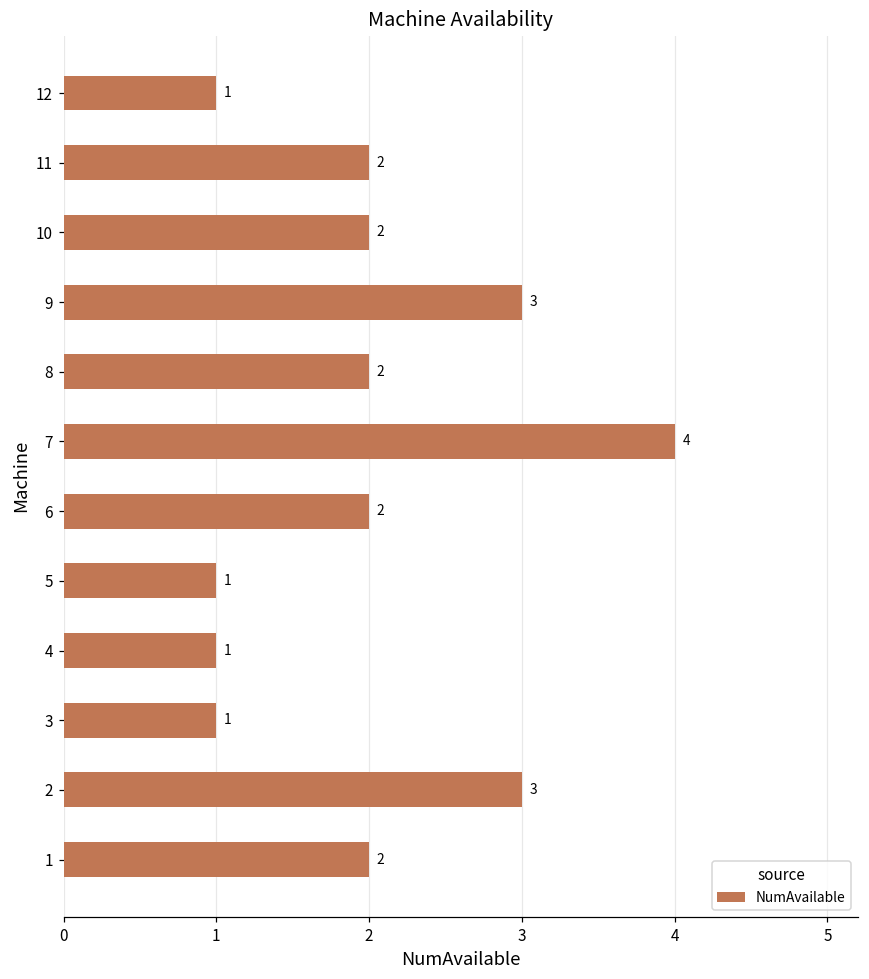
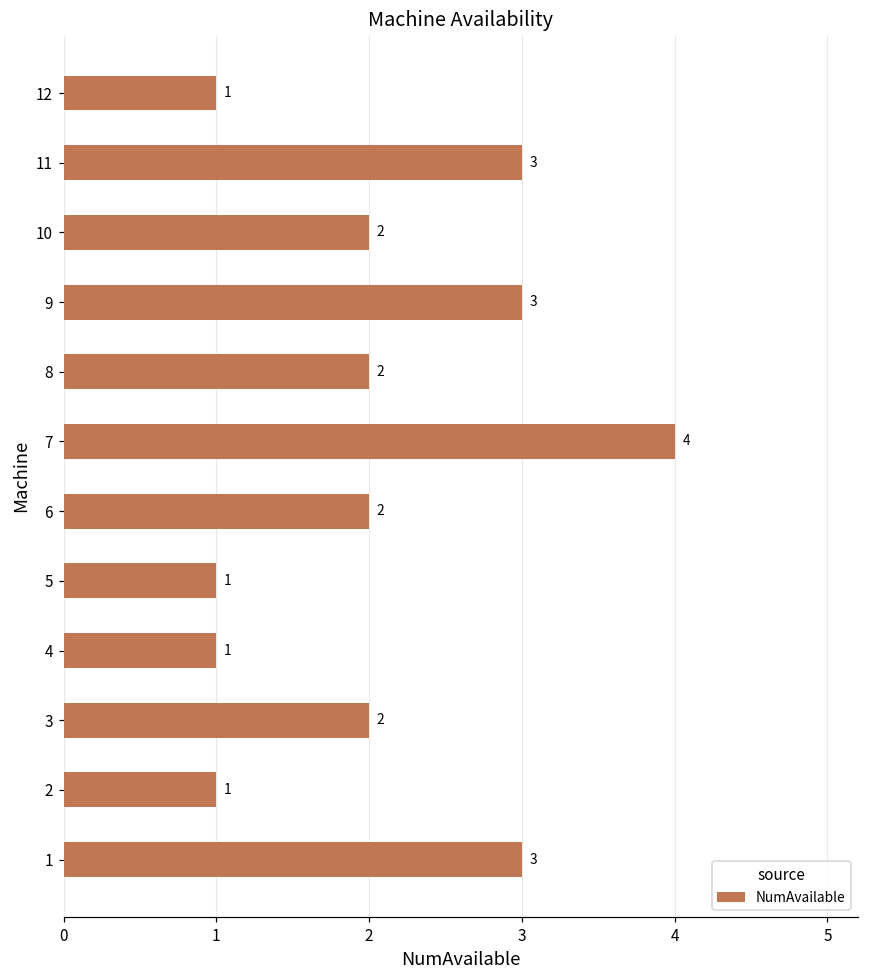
  {
    "12": 1,
-   "11": 2,
+   "11": 3,
    "10": 2,
    "9": 3,
    "8": 2,
    "7": 4,
    "6": 2,
    "5": 1,
    "4": 1,
-   "3": 1,
-   "2": 3,
-   "1": 2
+   "3": 2,
+   "2": 1,
+   "1": 3
  }
